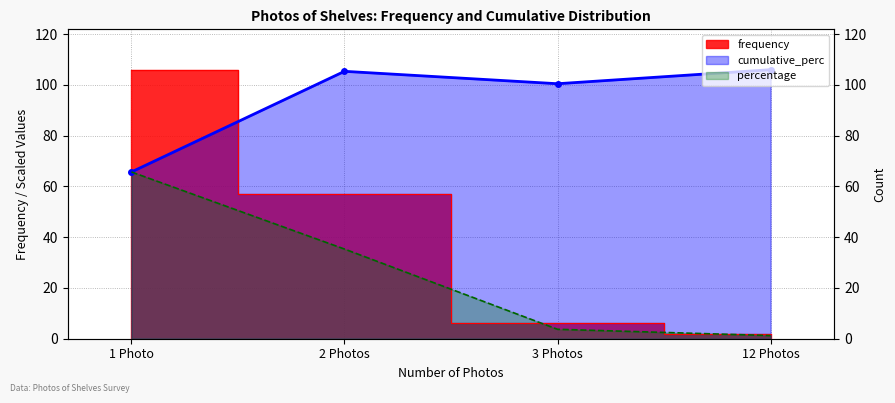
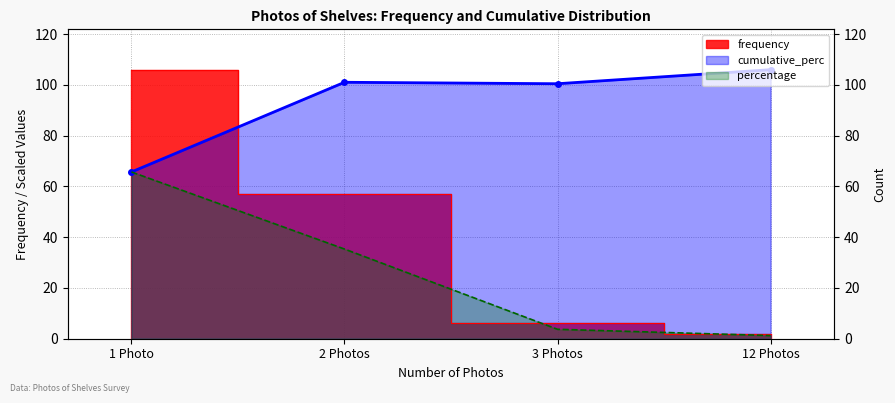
  {
    "cumulative_perc": {
-     "2 Photos": 105,
+     "2 Photos": 101,
      "3 Photos": 100
    },
    "percentage": {
      "2 Photos": 35,
      "3 Photos": 4
    }
  }
